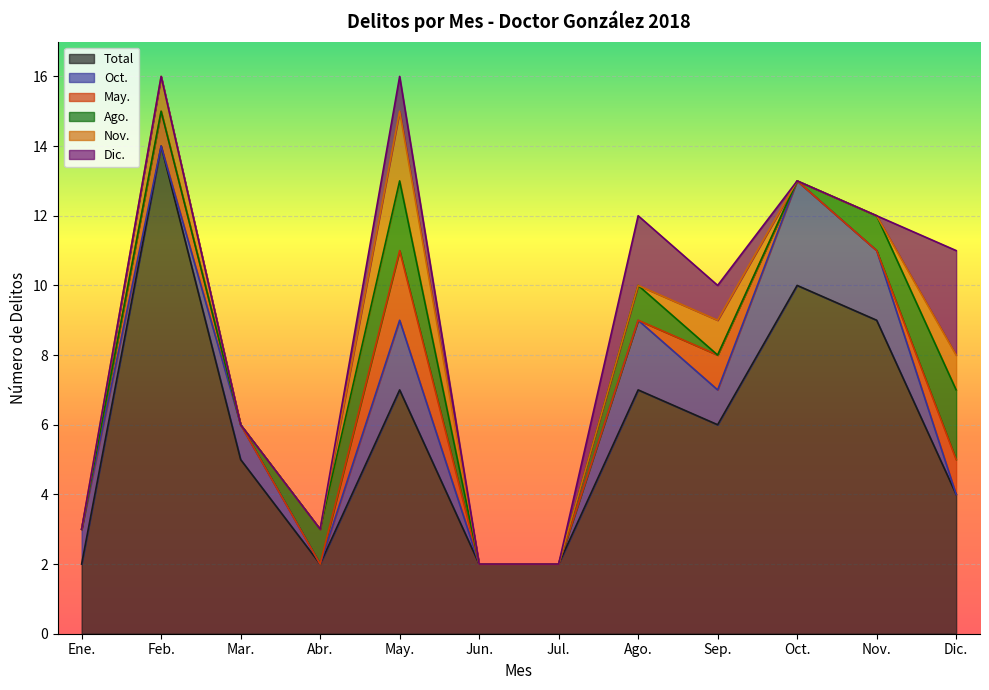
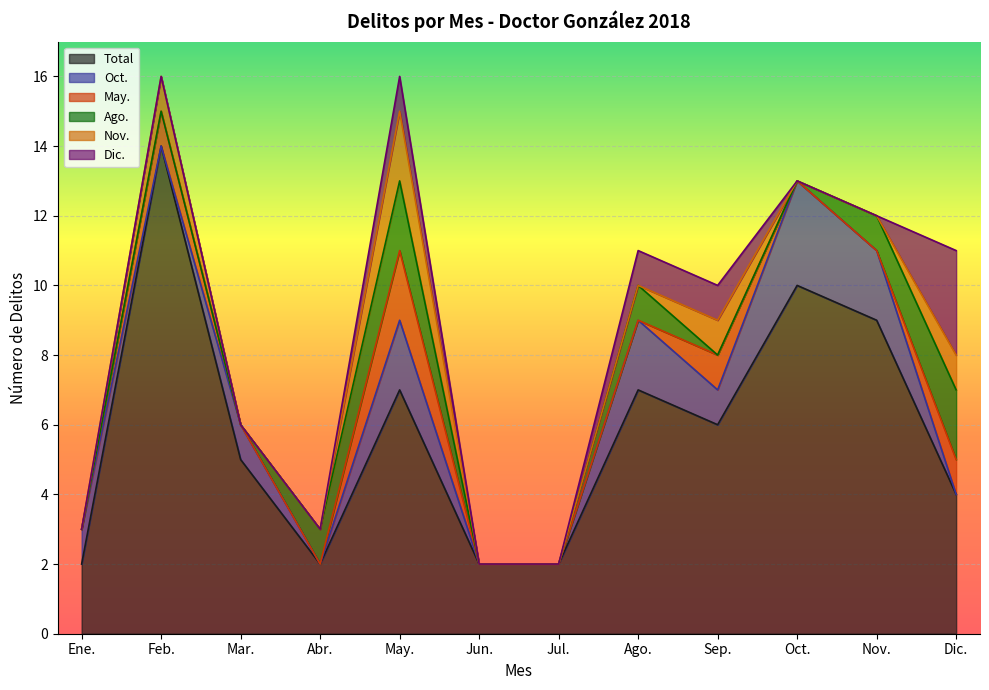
  {
    "Total": {
      "Ene.": 2,
      "Mar.": 5,
      "May.": 7,
      "Ago.": 7,
      "Sep.": 6,
      "Oct.": 10,
      "Nov.": 9
    },
    "Oct.": {
      "May.": 2,
      "Sep.": 1
    },
    "Ago.": {
      "May.": 2,
      "Dic.": 2
    },
    "Dic.": {
      "May.": 1,
-     "Ago.": 2,
+     "Ago.": 1,
      "Sep.": 1,
      "Dic.": 3
    }
  }
